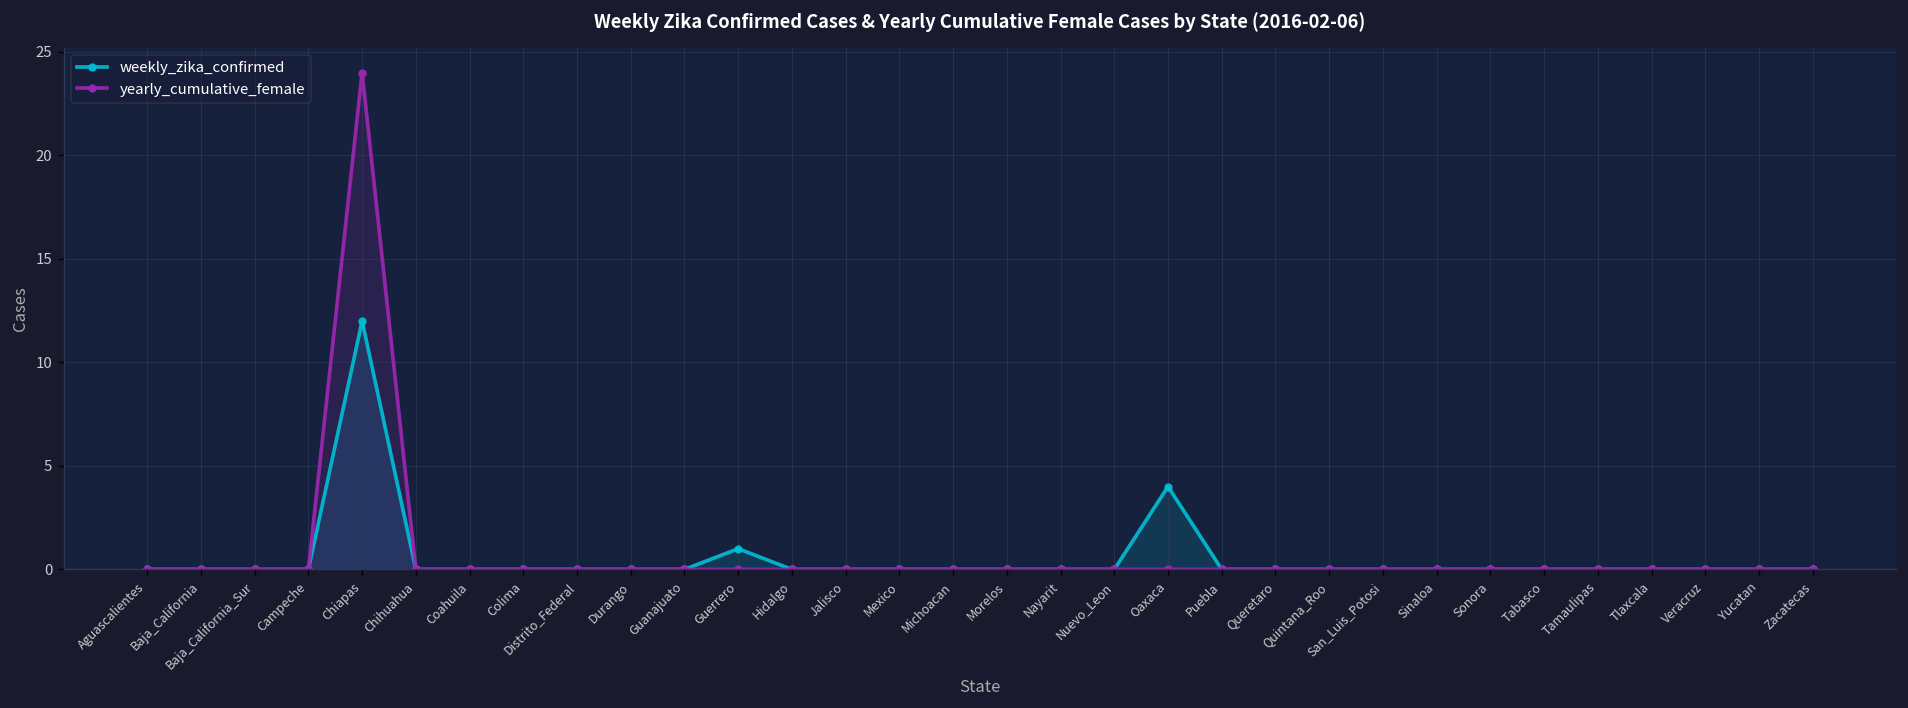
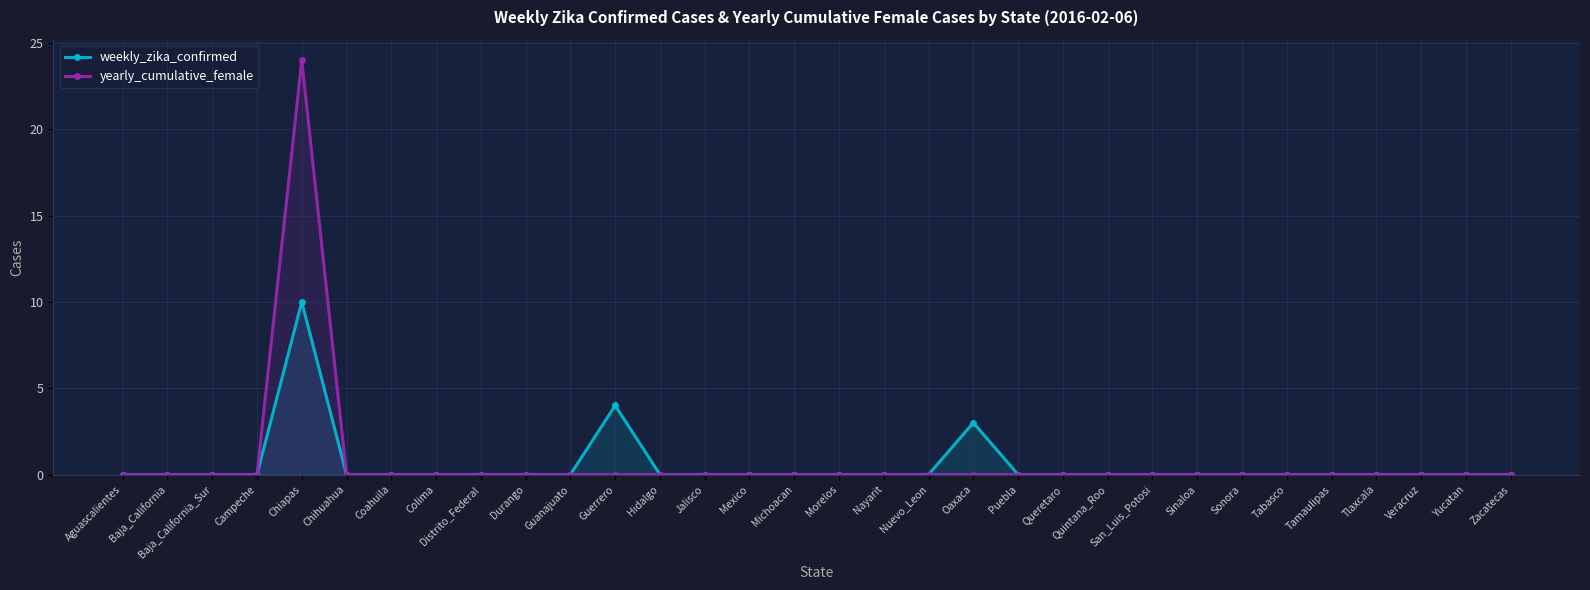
  {
    "weekly_zika_confirmed": {
-     "Chiapas": 12,
-     "Guerrero": 1,
-     "Oaxaca": 4
+     "Chiapas": 10,
+     "Guerrero": 4,
+     "Oaxaca": 3
    },
    "yearly_cumulative_female": {
      "Chiapas": 24,
      "Guerrero": 0,
      "Oaxaca": 0
    }
  }
